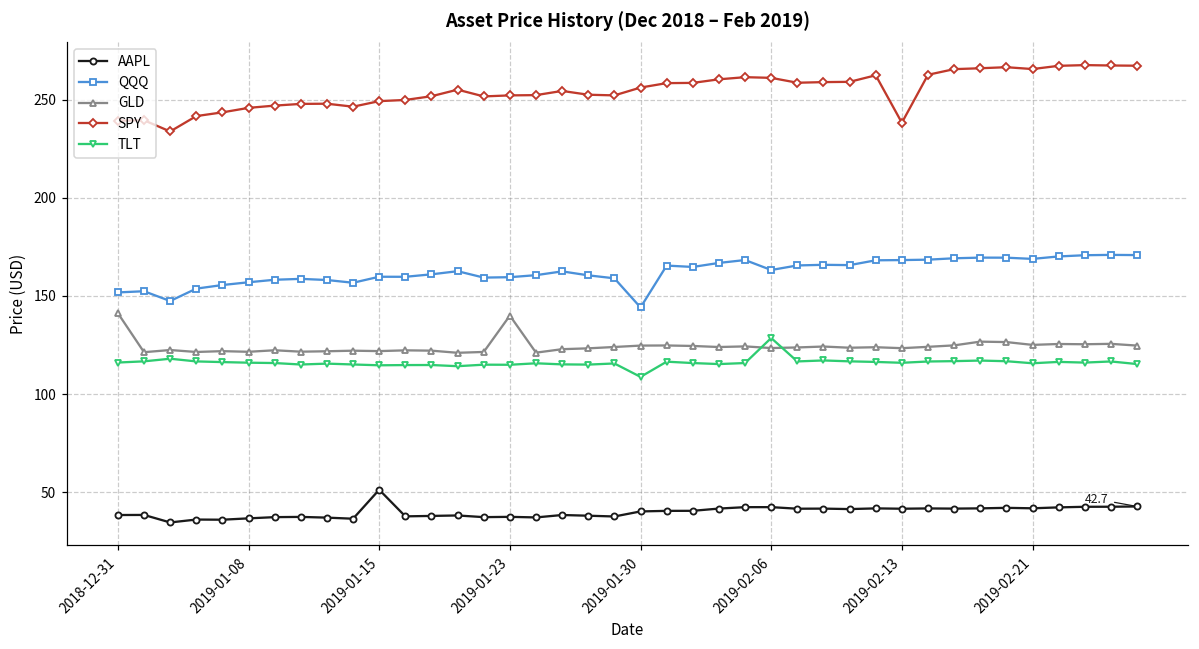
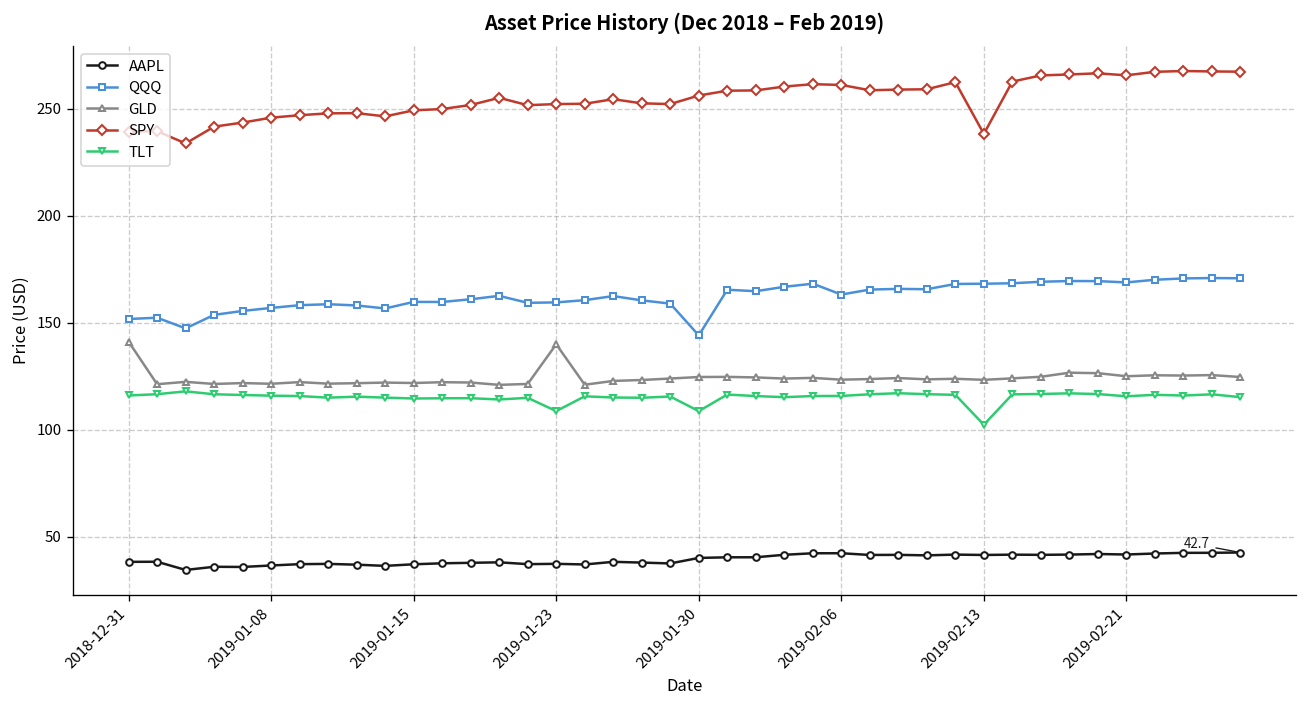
  {
    "AAPL": {
      "2018-12-31": 38,
      "2019-01-08": 37,
-     "2019-01-15": 51,
+     "2019-01-15": 37,
      "2019-01-23": 37,
      "2019-01-30": 40,
      "2019-02-06": 42,
      "2019-02-13": 42,
      "2019-02-21": 42
    },
    "QQQ": {
      "2018-12-31": 152,
      "2019-01-08": 157,
      "2019-01-15": 160,
      "2019-01-23": 160,
      "2019-01-30": 144,
      "2019-02-06": 163,
      "2019-02-13": 168,
      "2019-02-21": 169
    },
    "GLD": {
      "2018-12-31": 141,
      "2019-01-08": 122,
      "2019-01-15": 122,
      "2019-01-23": 140,
      "2019-01-30": 125,
      "2019-02-06": 123,
      "2019-02-13": 123,
      "2019-02-21": 125
    },
    "SPY": {
      "2019-01-08": 246,
      "2019-01-15": 249,
      "2019-01-23": 252,
      "2019-01-30": 256,
      "2019-02-06": 261,
      "2019-02-13": 238,
      "2019-02-21": 266
    },
    "TLT": {
      "2018-12-31": 116,
      "2019-01-08": 116,
      "2019-01-15": 115,
-     "2019-01-23": 115,
+     "2019-01-23": 109,
      "2019-01-30": 109,
-     "2019-02-06": 129,
-     "2019-02-13": 116,
+     "2019-02-06": 116,
+     "2019-02-13": 102,
      "2019-02-21": 116
    }
  }
